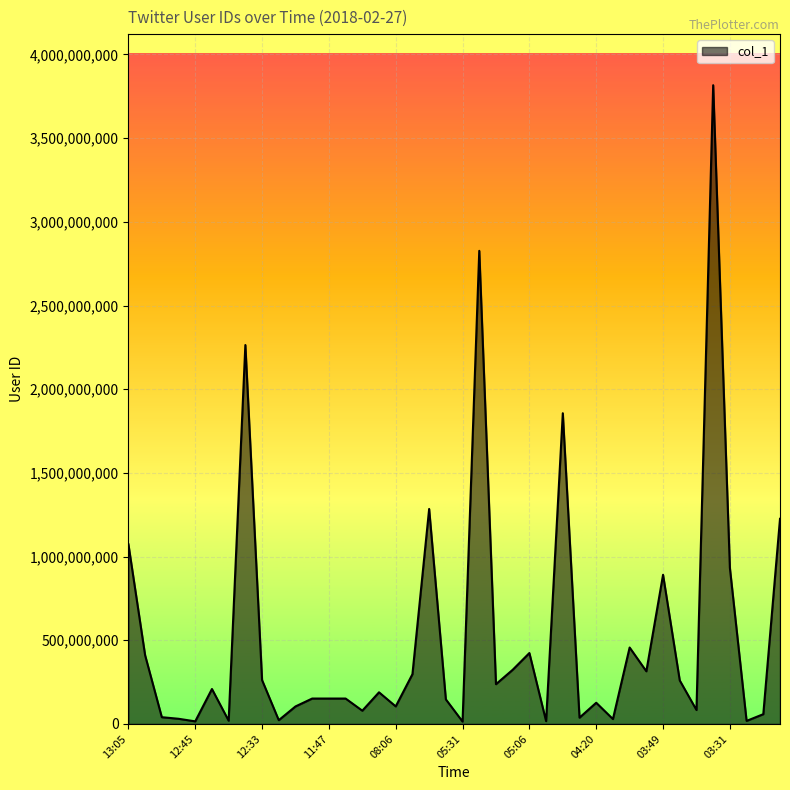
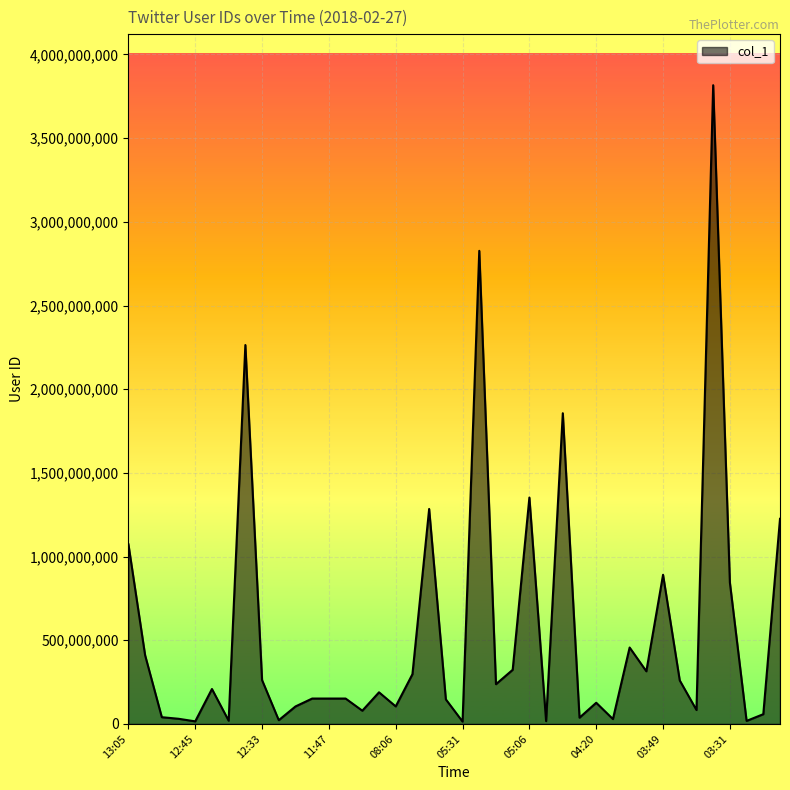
  {
    "13:05": "1,070,000,000",
    "12:45": "20,000,000",
    "12:33": "260,000,000",
    "08:06": "100,000,000",
    "05:31": "10,000,000",
-   "05:06": "420,000,000",
+   "05:06": "1,350,000,000",
    "04:20": "130,000,000",
    "03:49": "890,000,000",
-   "03:31": "930,000,000"
+   "03:31": "840,000,000"
  }
